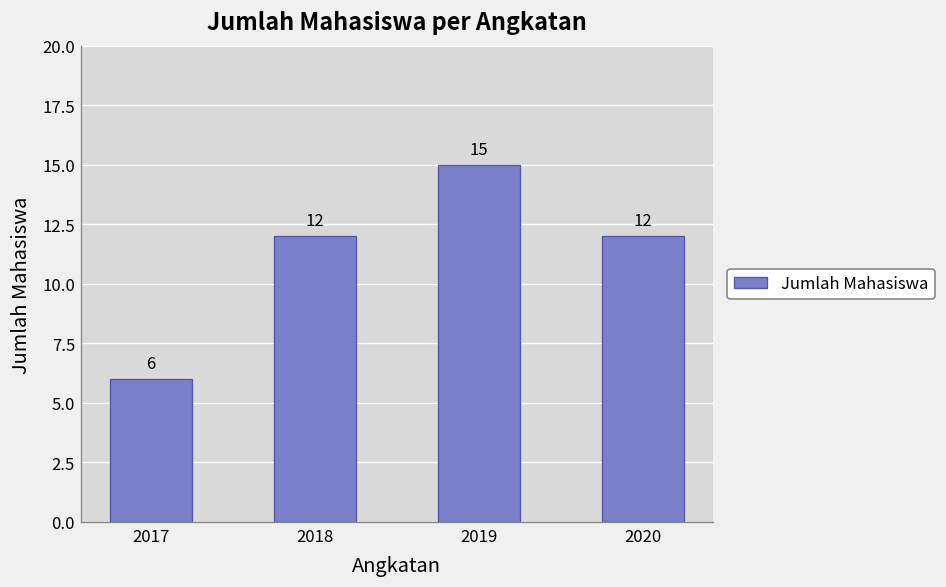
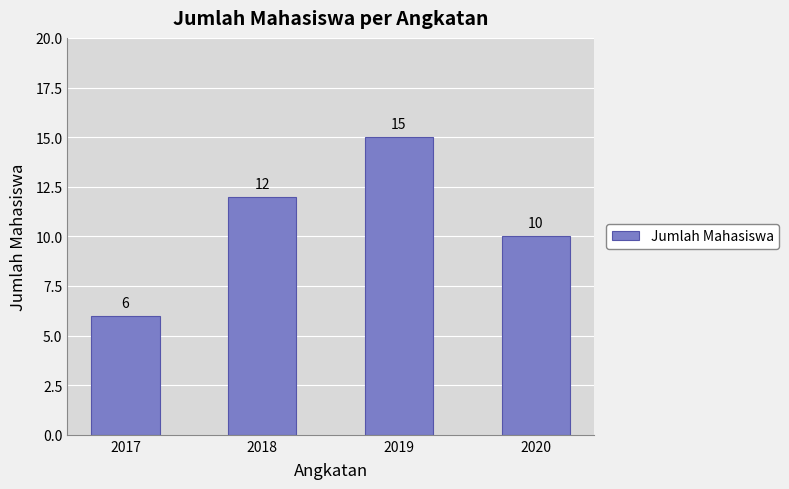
  {
    "2017": 6,
    "2018": 12,
    "2019": 15,
-   "2020": 12
+   "2020": 10
  }
